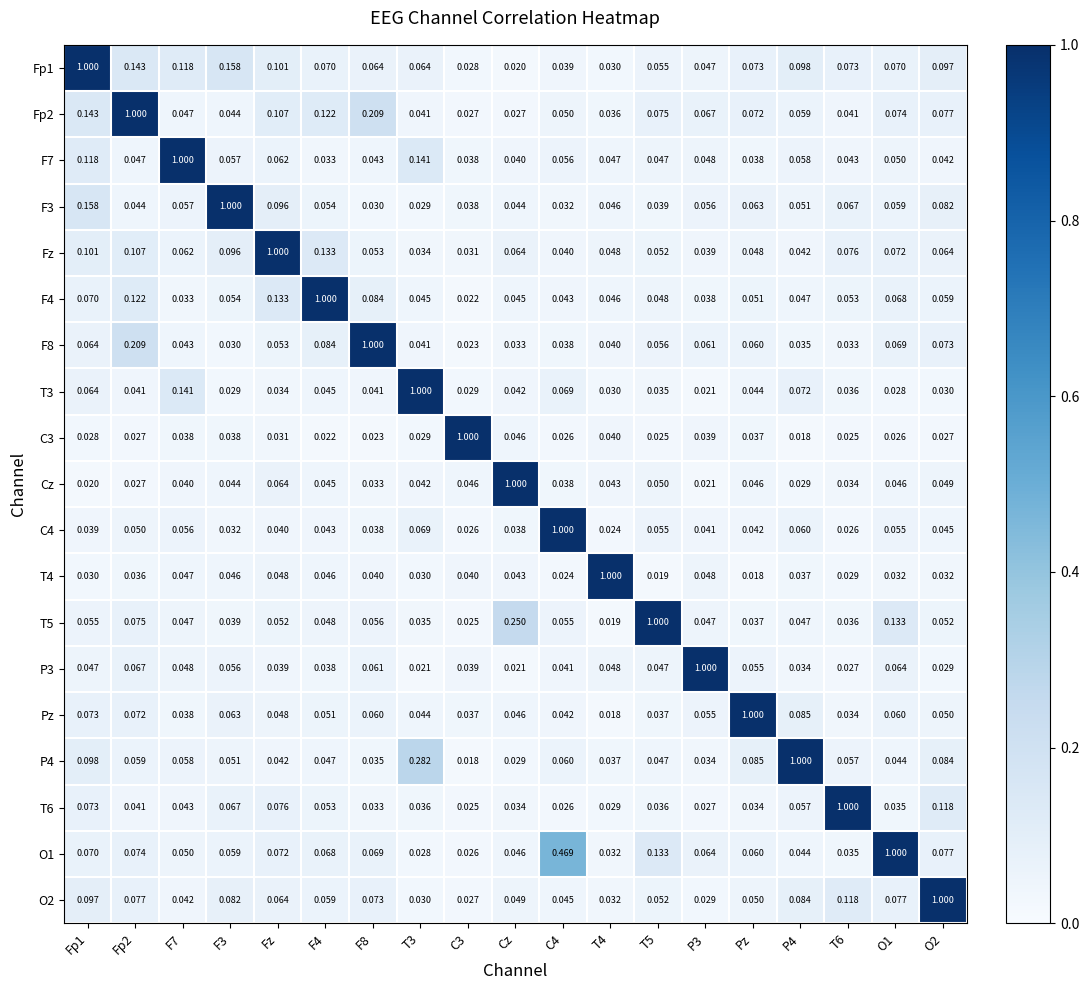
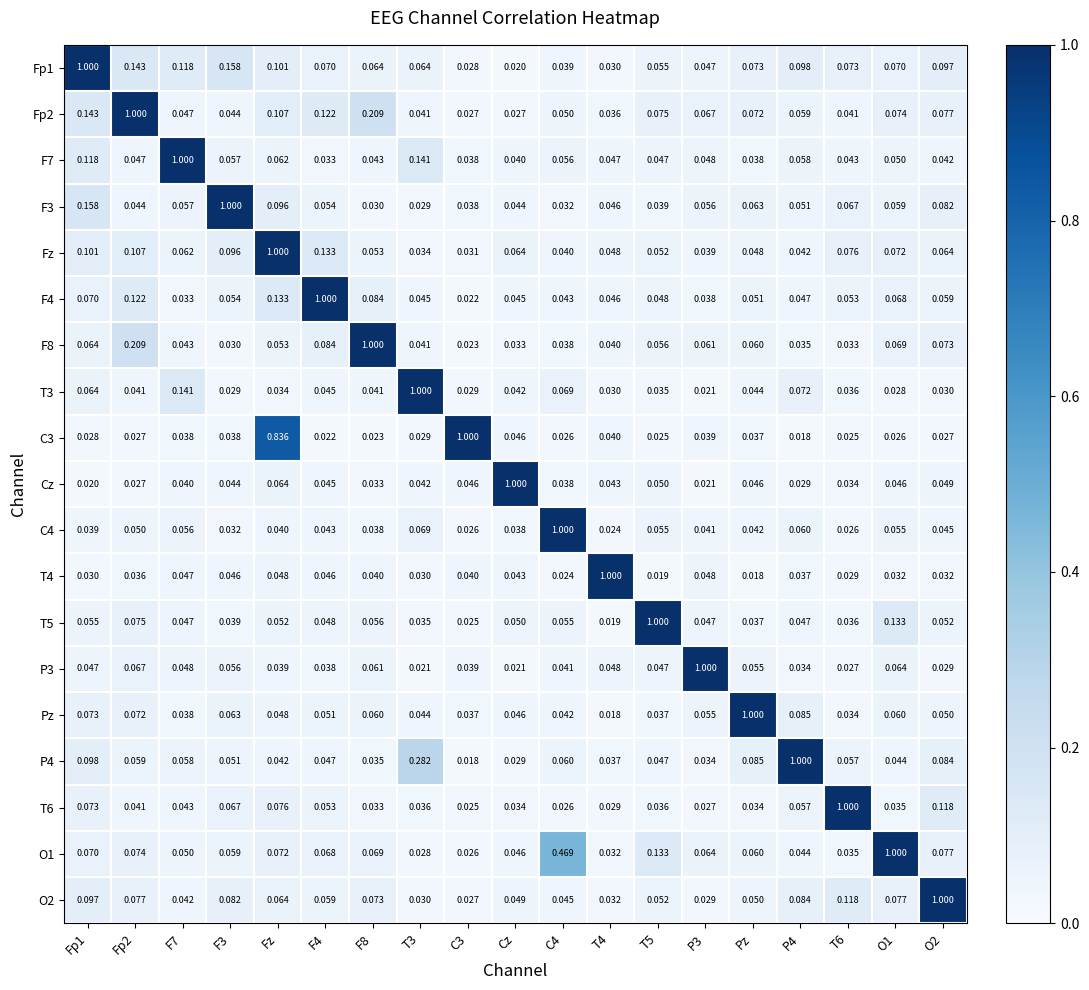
  {
    "C3": {
      "Fp1": 0.028,
      "Fp2": 0.027,
      "F7": 0.038,
      "F3": 0.038,
-     "Fz": 0.031,
+     "Fz": 0.836,
      "F4": 0.022,
      "F8": 0.023,
      "T3": 0.029,
      "C3": 1.000,
      "Cz": 0.046,
      "C4": 0.026,
      "T4": 0.040,
      "T5": 0.025,
      "P3": 0.039,
      "Pz": 0.037,
      "P4": 0.018,
      "T6": 0.025,
      "O1": 0.026,
      "O2": 0.027
    },
    "T5": {
      "Fp1": 0.055,
      "Fp2": 0.075,
      "F7": 0.047,
      "F3": 0.039,
      "Fz": 0.052,
      "F4": 0.048,
      "F8": 0.056,
      "T3": 0.035,
      "C3": 0.025,
-     "Cz": 0.250,
+     "Cz": 0.050,
      "C4": 0.055,
      "T4": 0.019,
      "T5": 1.000,
      "P3": 0.047,
      "Pz": 0.037,
      "P4": 0.047,
      "T6": 0.036,
      "O1": 0.133,
      "O2": 0.052
    }
  }
